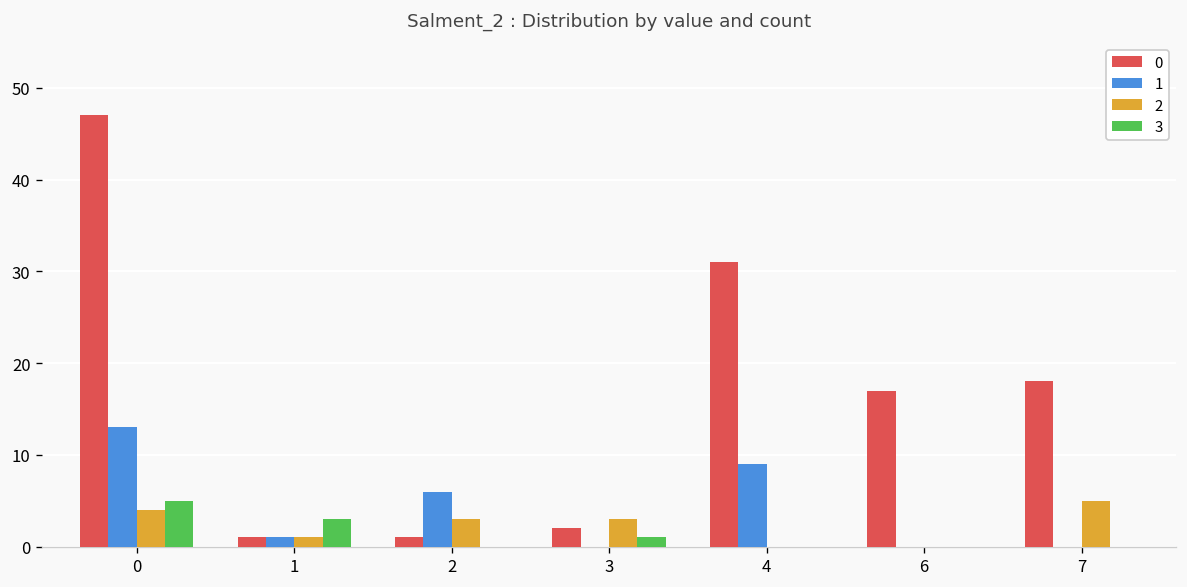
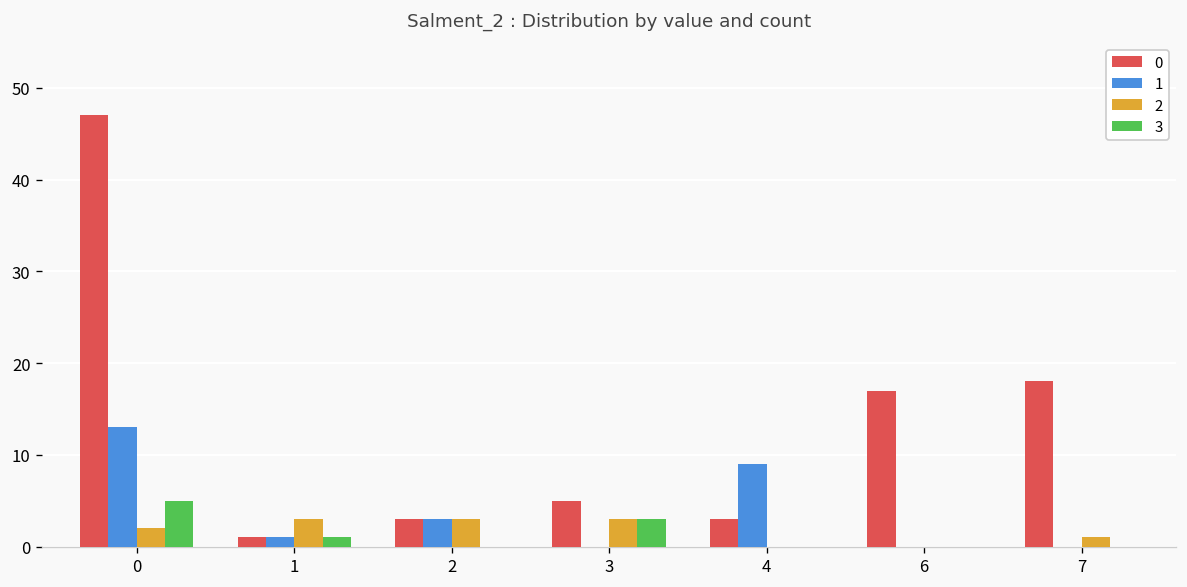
  {
    "0": {
      "0": 47,
      "1": 1,
-     "2": 1,
-     "3": 2,
-     "4": 31,
+     "2": 3,
+     "3": 5,
+     "4": 3,
      "6": 17,
      "7": 18
    },
    "1": {
      "0": 13,
      "1": 1,
-     "2": 6,
+     "2": 3,
      "3": 0,
      "4": 9,
      "6": 0,
      "7": 0
    },
    "2": {
-     "0": 4,
-     "1": 1,
+     "0": 2,
+     "1": 3,
      "2": 3,
      "3": 3,
      "4": 0,
      "6": 0,
-     "7": 5
+     "7": 1
    },
    "3": {
      "0": 5,
-     "1": 3,
+     "1": 1,
      "2": 0,
-     "3": 1,
+     "3": 3,
      "4": 0,
      "6": 0,
      "7": 0
    }
  }
